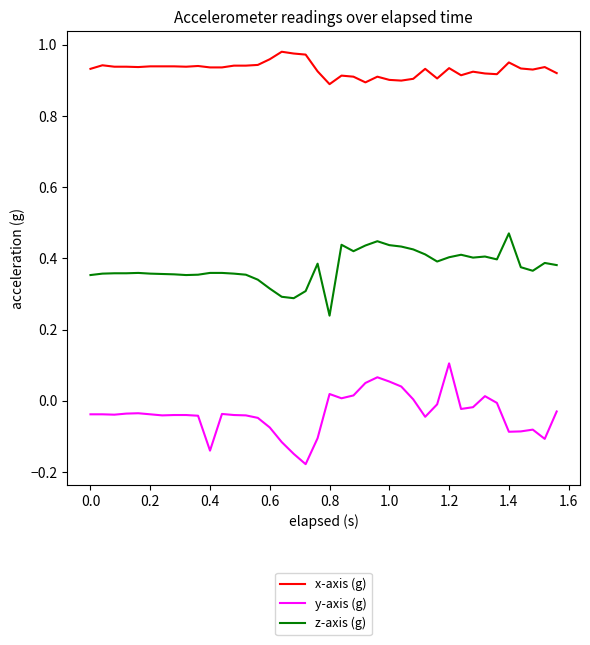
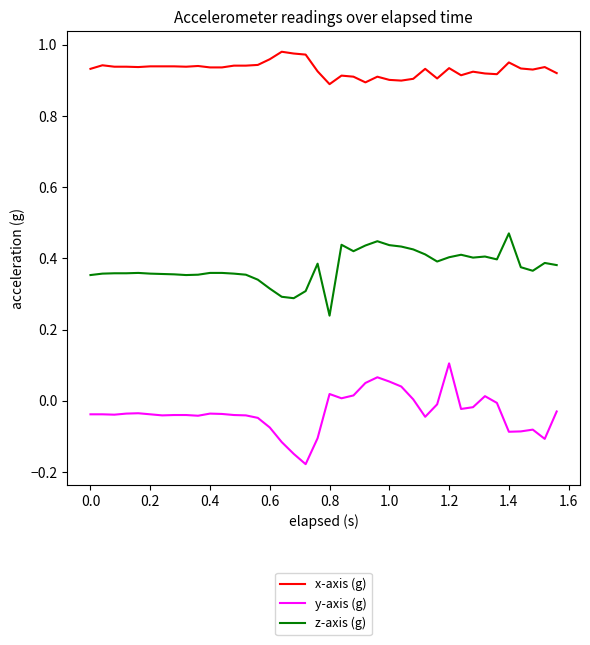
  {
    "x-axis (g)": {
      "0.0": 0.93,
      "0.2": 0.94,
      "0.4": 0.94,
      "0.6": 0.96,
      "0.8": 0.89,
      "1.0": 0.90,
      "1.2": 0.93,
      "1.4": 0.95
    },
    "y-axis (g)": {
      "0.0": -0.04,
      "0.2": -0.04,
-     "0.4": -0.14,
+     "0.4": -0.04,
      "0.6": -0.08,
      "0.8": 0.02,
      "1.0": 0.05,
      "1.2": 0.11,
      "1.4": -0.09
    },
    "z-axis (g)": {
      "0.0": 0.35,
      "0.2": 0.36,
      "0.4": 0.36,
      "0.6": 0.32,
      "0.8": 0.24,
      "1.0": 0.44,
      "1.2": 0.40,
      "1.4": 0.47
    }
  }
